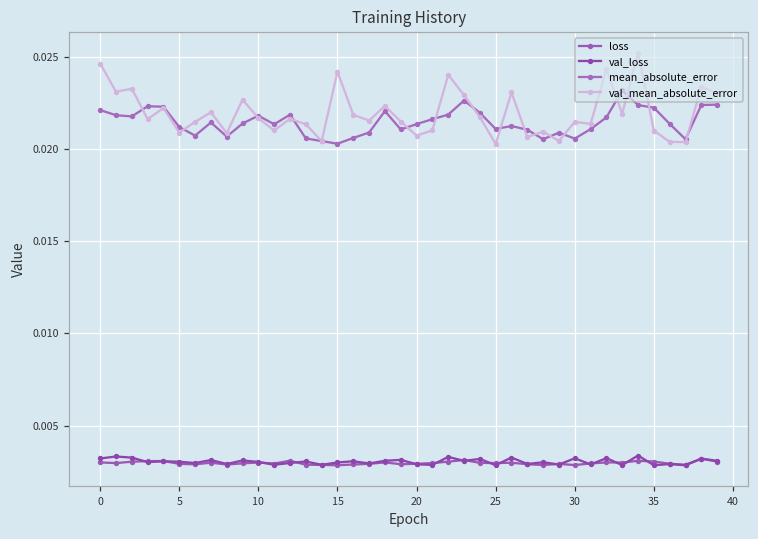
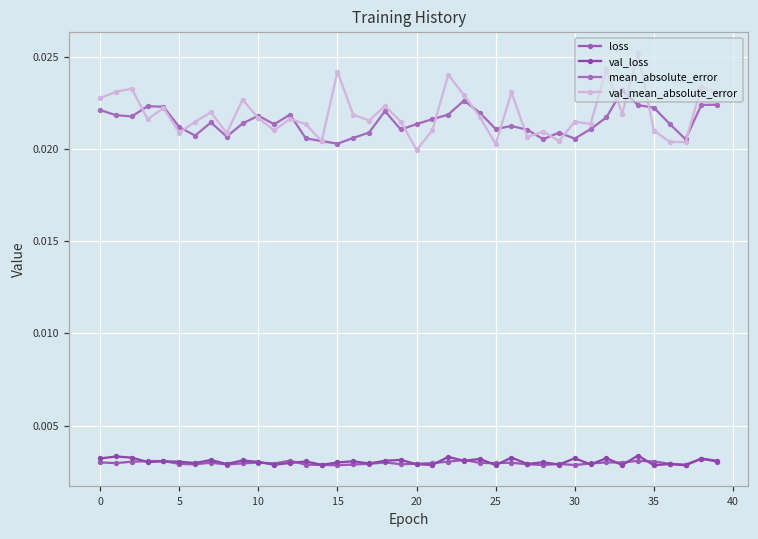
  {
    "val_mean_absolute_error": {
-     "0": 0.0246,
+     "0": 0.0228,
      "5": 0.0209,
      "15": 0.0242,
-     "20": 0.0207,
+     "20": 0.0199,
      "25": 0.0203,
      "30": 0.0215,
      "35": 0.0210
    }
  }
